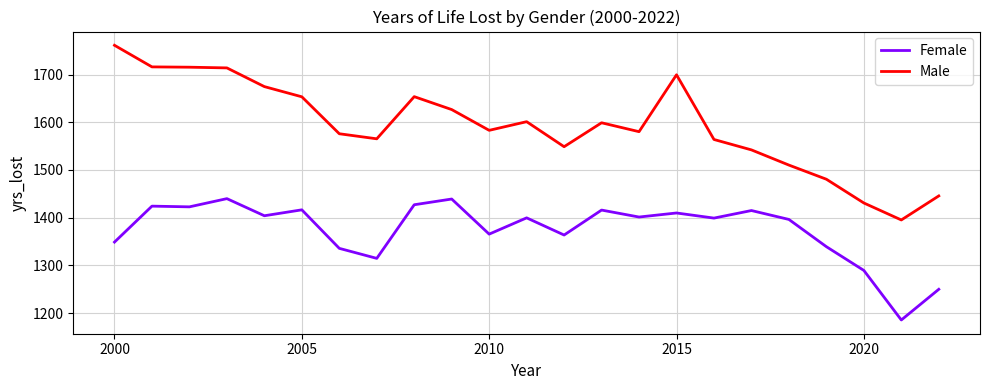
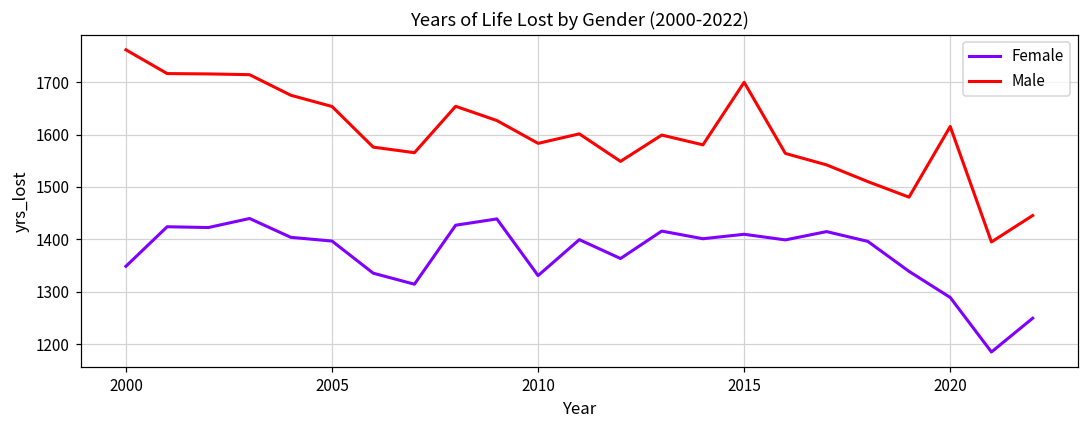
  {
    "Female": {
      "2000": 1350,
-     "2005": 1420,
-     "2010": 1370,
+     "2005": 1400,
+     "2010": 1330,
      "2015": 1410,
      "2020": 1290
    },
    "Male": {
      "2000": 1760,
      "2005": 1650,
      "2010": 1580,
      "2015": 1700,
-     "2020": 1430
+     "2020": 1620
    }
  }
